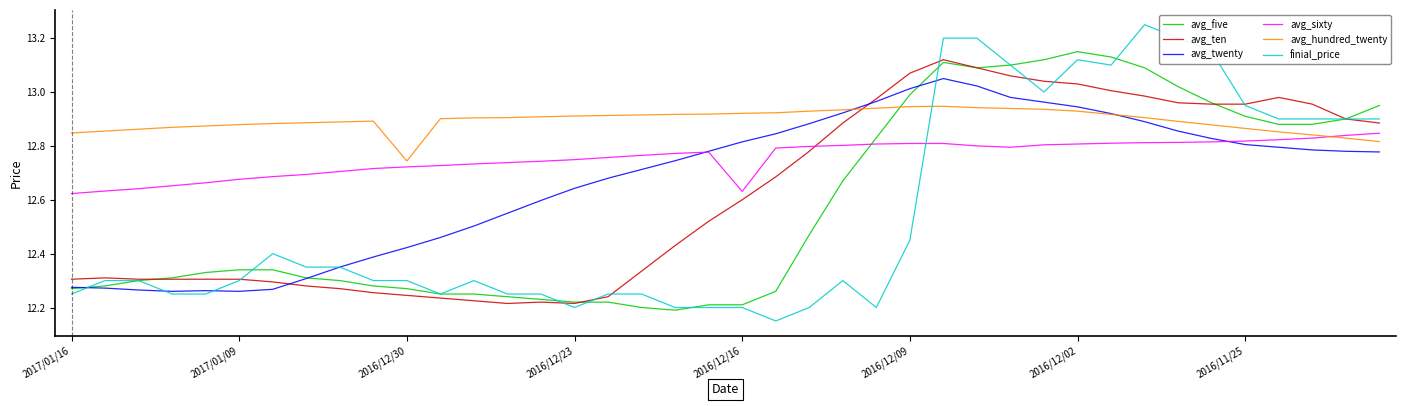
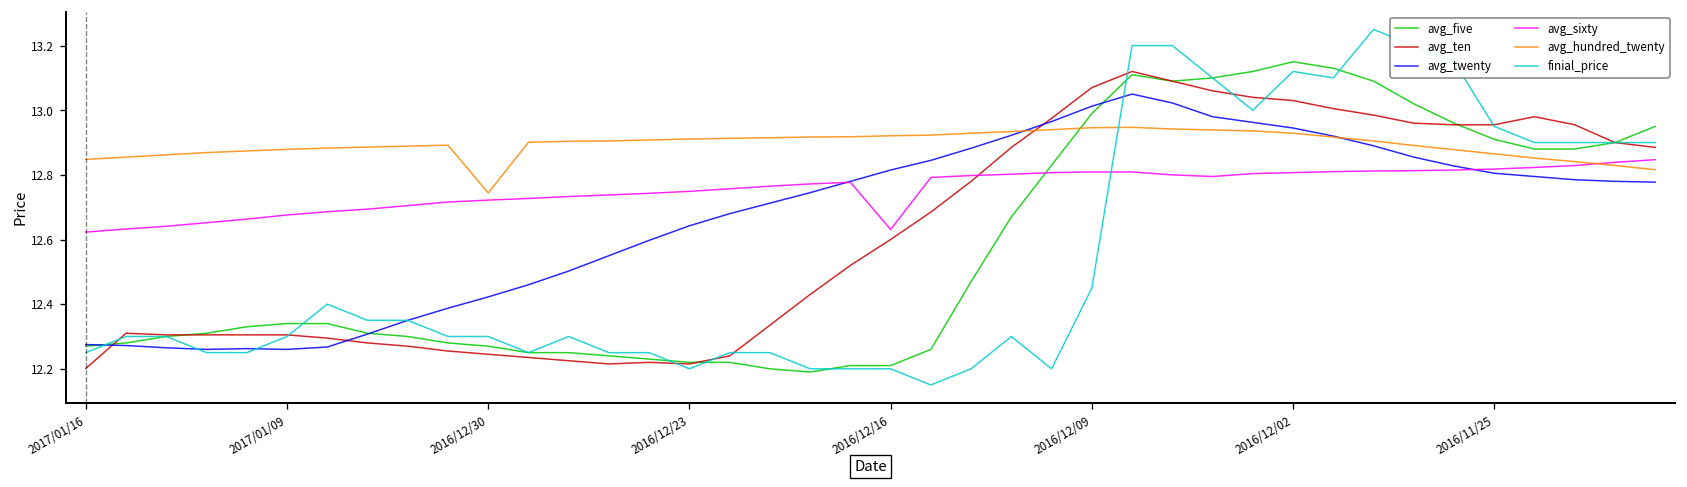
  {
    "avg_five": {
      "2017/01/09": 12.34,
      "2016/12/30": 12.27,
      "2016/12/16": 12.21,
      "2016/12/09": 12.99,
      "2016/12/02": 13.15,
      "2016/11/25": 12.91
    },
    "avg_ten": {
-     "2017/01/16": 12.31,
+     "2017/01/16": 12.20,
      "2016/12/30": 12.25,
      "2016/12/16": 12.60,
      "2016/12/09": 13.07,
      "2016/12/02": 13.03
    },
    "avg_twenty": {
      "2017/01/09": 12.26,
      "2016/12/30": 12.42,
      "2016/12/23": 12.64,
      "2016/12/16": 12.82,
      "2016/12/09": 13.01,
      "2016/12/02": 12.95,
      "2016/11/25": 12.81
    },
    "avg_sixty": {
      "2017/01/16": 12.62,
      "2017/01/09": 12.68,
      "2016/12/30": 12.72,
      "2016/12/23": 12.75,
      "2016/12/16": 12.63,
      "2016/12/09": 12.81,
      "2016/12/02": 12.81,
      "2016/11/25": 12.82
    },
    "avg_hundred_twenty": {
      "2017/01/16": 12.85,
      "2017/01/09": 12.88,
      "2016/12/30": 12.74,
      "2016/12/23": 12.91,
      "2016/12/16": 12.92,
      "2016/12/09": 12.95,
      "2016/12/02": 12.93,
      "2016/11/25": 12.87
    },
    "finial_price": {
      "2017/01/16": 12.25,
      "2016/12/30": 12.30,
      "2016/12/23": 12.20,
      "2016/12/16": 12.20,
      "2016/12/09": 12.45,
      "2016/12/02": 13.12
    }
  }
